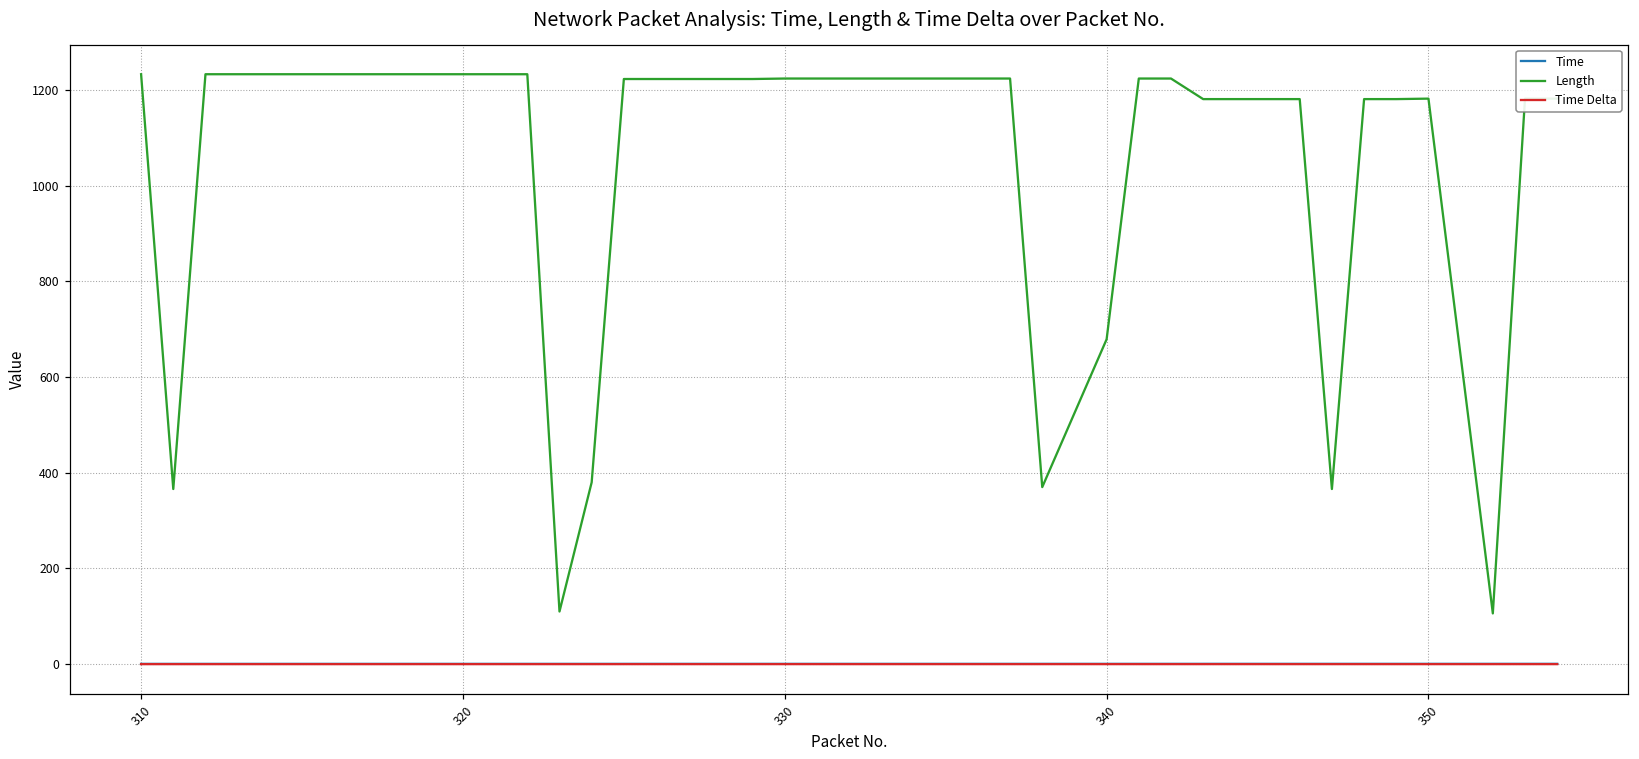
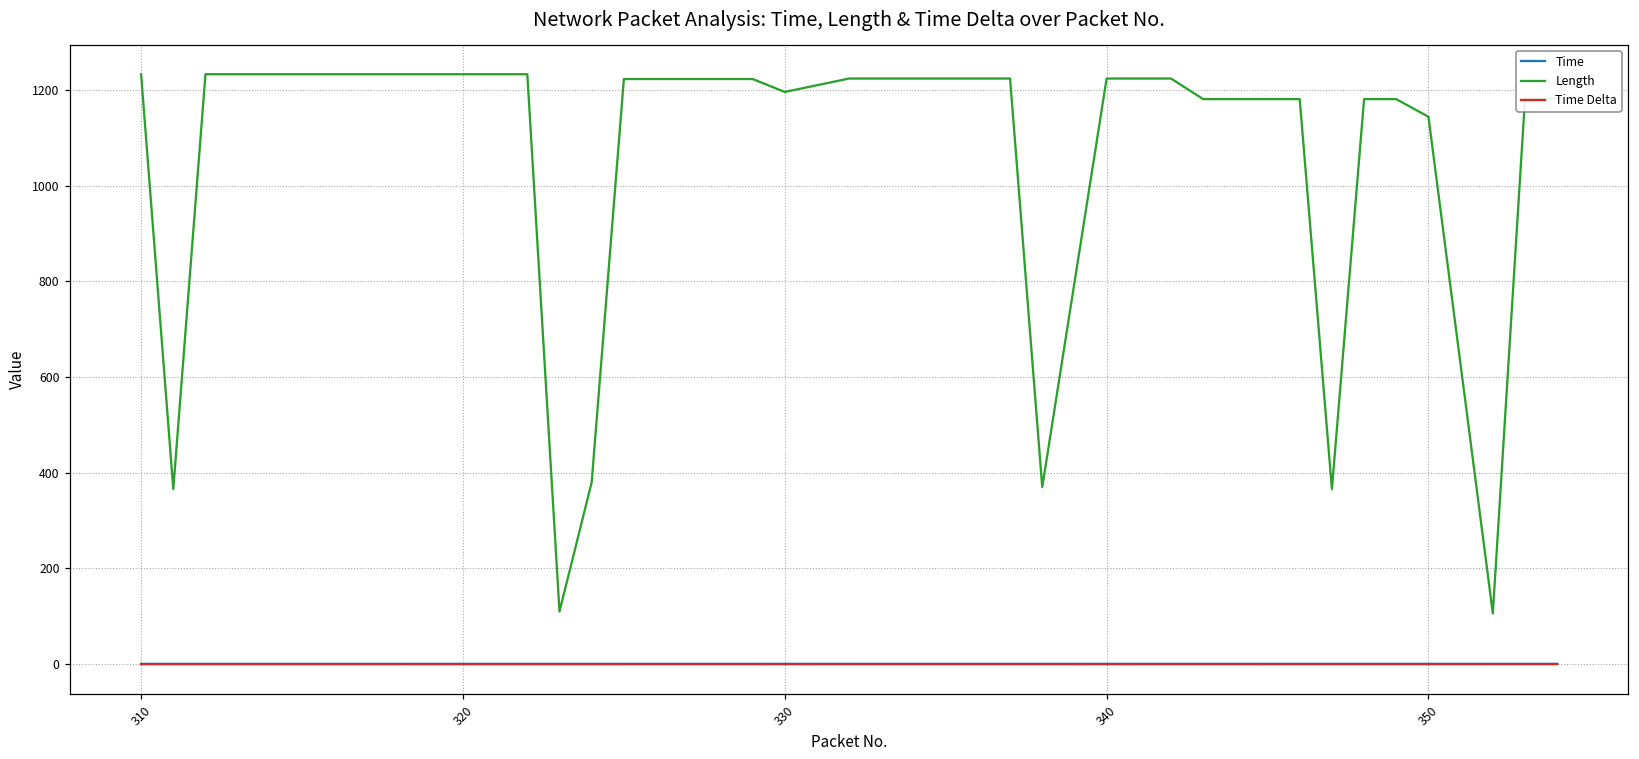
  {
    "Time Delta": {
      "310": 0,
      "320": 0,
      "330": 0,
      "340": 0,
      "350": 0
    },
    "Length": {
      "310": 1230,
      "320": 1230,
-     "330": 1220,
-     "340": 680,
-     "350": 1180
+     "330": 1200,
+     "340": 1220,
+     "350": 1140
    }
  }
